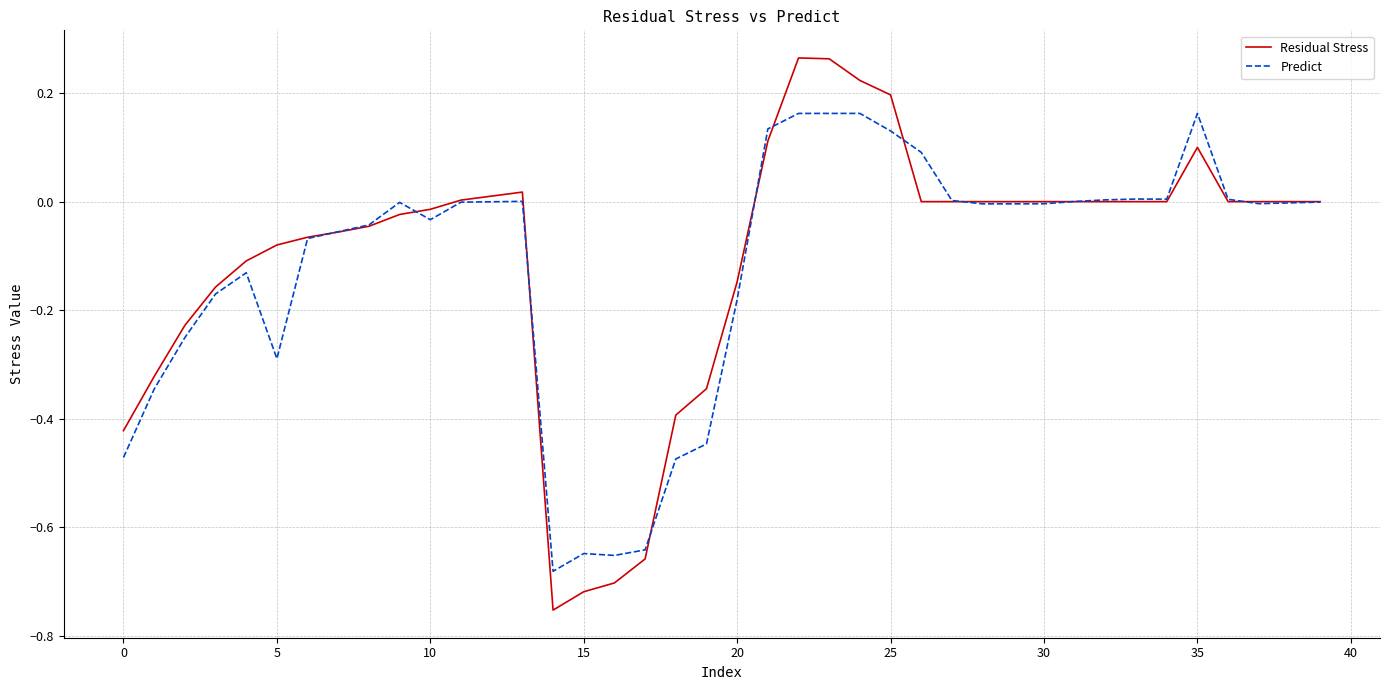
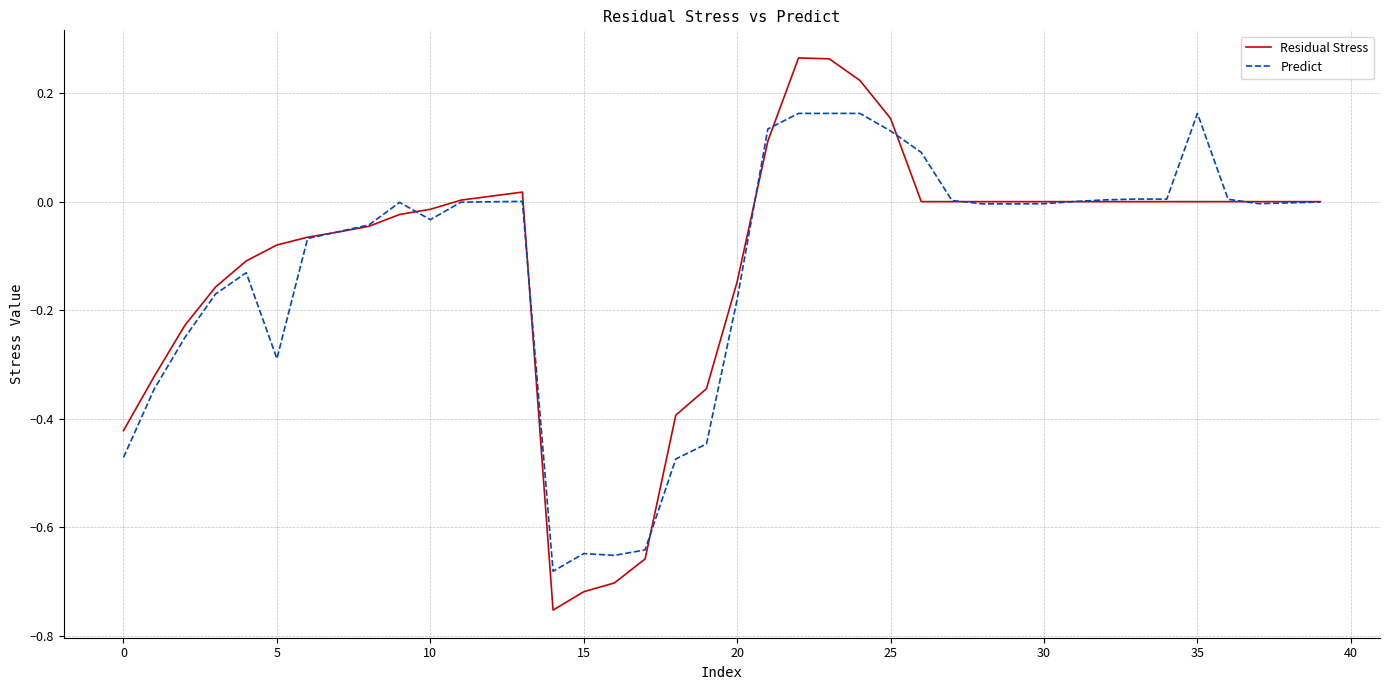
  {
    "Residual Stress": {
      "0": -0.42,
      "5": -0.08,
      "10": -0.01,
      "15": -0.72,
      "20": -0.15,
-     "25": 0.20,
-     "35": 0.1
+     "25": 0.15,
+     "35": 0.0
    },
    "Predict": {
      "0": -0.47,
      "5": -0.29,
      "10": -0.03,
      "15": -0.65,
      "20": -0.18,
      "25": 0.13,
      "35": 0.16
    }
  }
